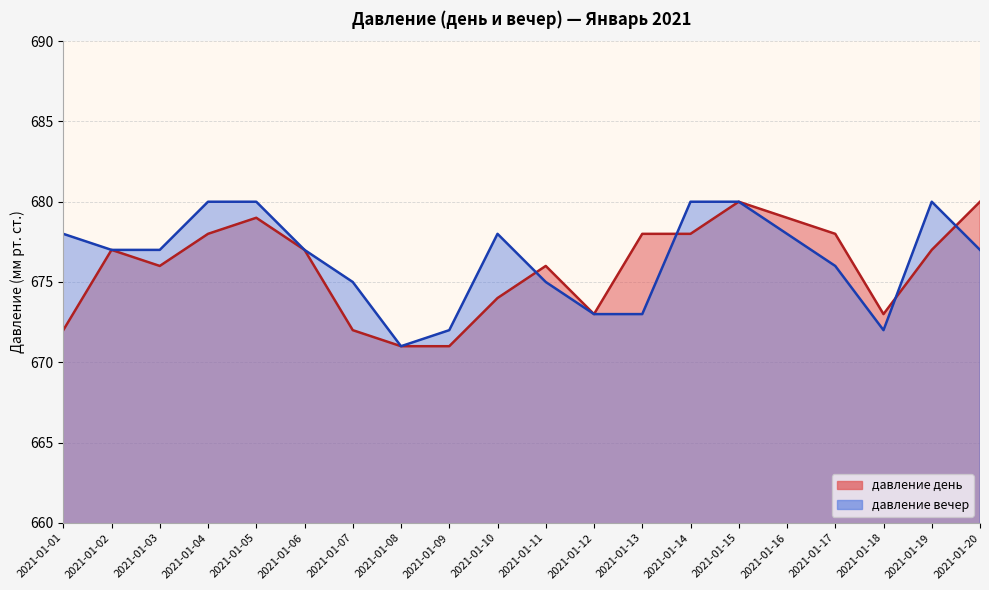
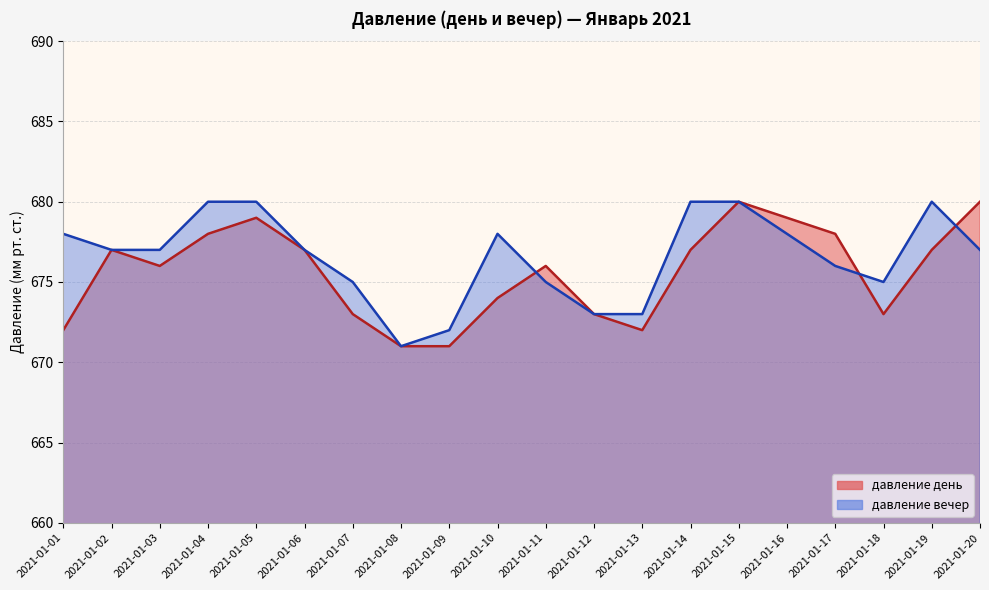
  {
    "давление день": {
      "2021-01-01": 672,
      "2021-01-03": 676,
      "2021-01-04": 678,
      "2021-01-05": 679,
-     "2021-01-07": 672,
+     "2021-01-07": 673,
      "2021-01-09": 671,
      "2021-01-10": 674,
      "2021-01-11": 676,
-     "2021-01-13": 678,
-     "2021-01-14": 678,
+     "2021-01-13": 672,
+     "2021-01-14": 677,
      "2021-01-16": 679,
      "2021-01-17": 678,
      "2021-01-18": 673,
      "2021-01-19": 677,
      "2021-01-20": 680
    },
    "давление вечер": {
      "2021-01-01": 678,
      "2021-01-03": 677,
      "2021-01-04": 680,
      "2021-01-05": 680,
      "2021-01-07": 675,
      "2021-01-09": 672,
      "2021-01-10": 678,
      "2021-01-11": 675,
      "2021-01-13": 673,
      "2021-01-14": 680,
      "2021-01-16": 678,
      "2021-01-17": 676,
-     "2021-01-18": 672,
+     "2021-01-18": 675,
      "2021-01-19": 680,
      "2021-01-20": 677
    }
  }
